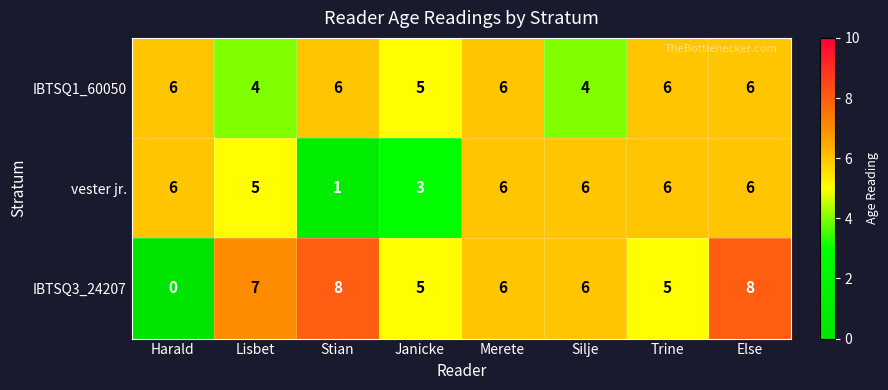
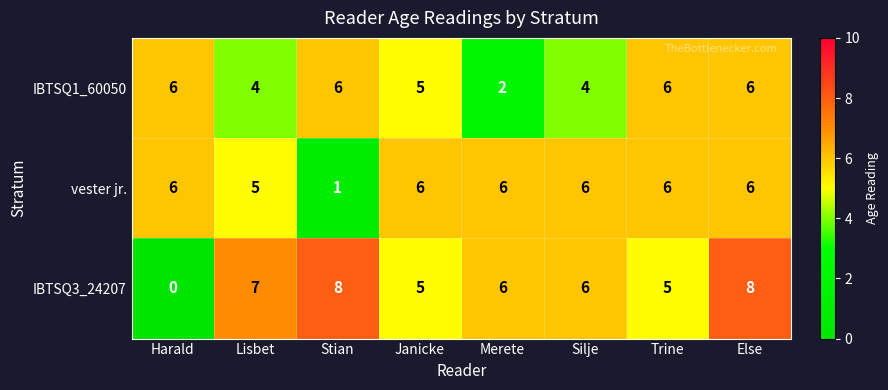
  {
    "IBTSQ1_60050": {
      "Harald": 6,
      "Lisbet": 4,
      "Stian": 6,
      "Janicke": 5,
-     "Merete": 6,
+     "Merete": 2,
      "Silje": 4,
      "Trine": 6
    },
    "vester jr.": {
      "Harald": 6,
      "Lisbet": 5,
      "Stian": 1,
-     "Janicke": 3,
+     "Janicke": 6,
      "Merete": 6,
      "Silje": 6,
      "Trine": 6,
      "Else": 6
    },
    "IBTSQ3_24207": {
      "Harald": 0,
      "Lisbet": 7,
      "Stian": 8,
      "Janicke": 5,
      "Merete": 6,
      "Silje": 6,
      "Trine": 5,
      "Else": 8
    }
  }
